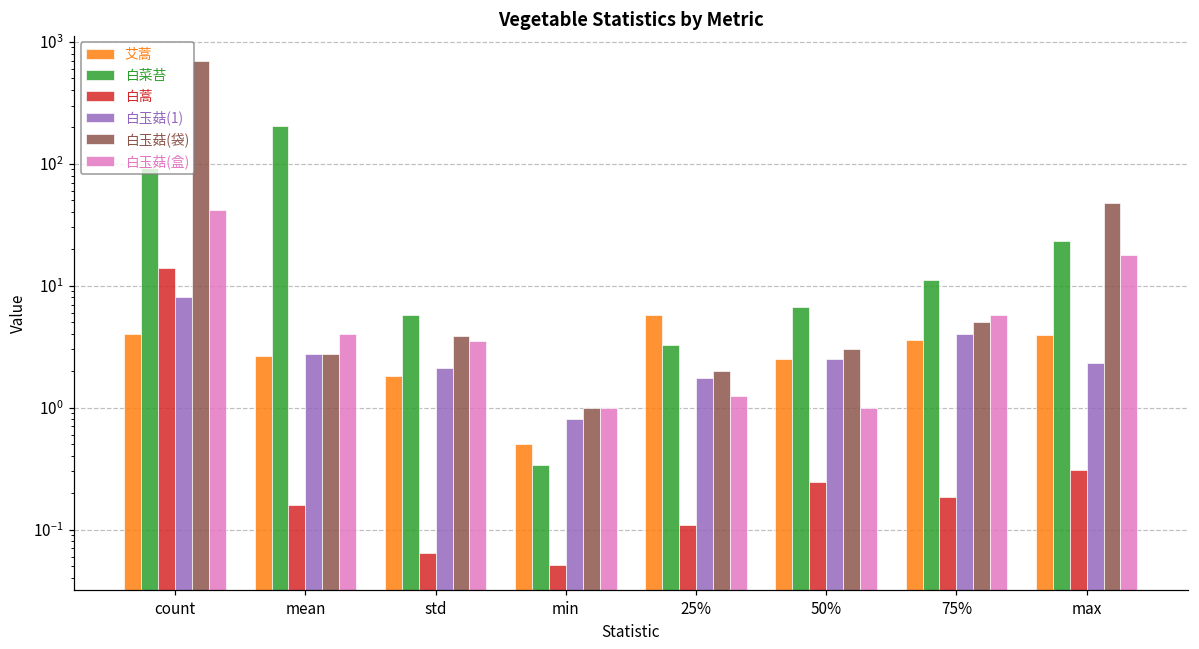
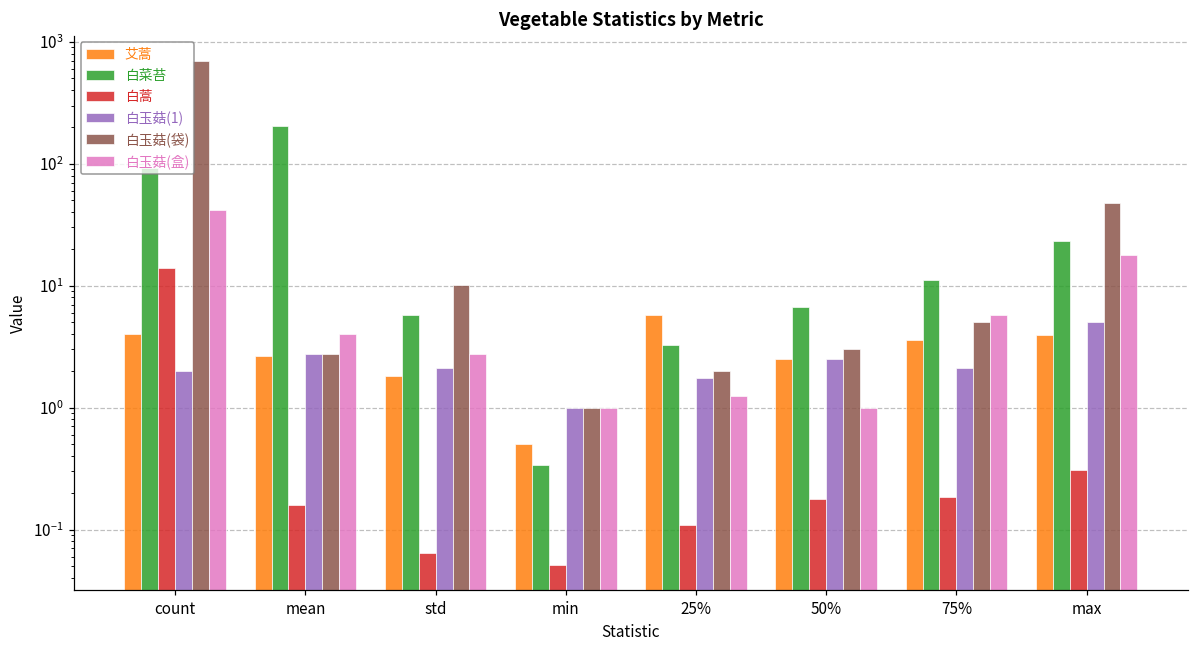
  {
    "艾蒿": {
      "count": 4.0,
      "mean": 2.6,
      "std": 1.8,
      "min": 0.5,
      "25%": 6,
      "50%": 2.5,
      "75%": 3.5,
      "max": 3.9
    },
    "白菜苔": {
      "mean": 200,
      "std": 6,
      "min": 0.34,
      "25%": 3.2,
      "50%": 7,
      "75%": 11,
      "max": 23
    },
    "白蒿": {
      "count": 14,
      "mean": 0.16,
      "std": 0.06,
      "min": 0.05,
      "25%": 0.11,
-     "50%": 0.24,
+     "50%": 0.18,
      "75%": 0.19,
      "max": 0.31
    },
    "白玉菇(1)": {
-     "count": 8,
+     "count": 2,
      "mean": 2.8,
      "std": 2.1,
-     "min": 0.8,
+     "min": 1.0,
      "25%": 1.8,
      "50%": 2.5,
-     "75%": 4.0,
-     "max": 2.3
+     "75%": 2.1,
+     "max": 5
    },
    "白玉菇(袋)": {
      "count": 700,
      "mean": 2.8,
-     "std": 3.9,
+     "std": 10,
      "min": 1.0,
      "25%": 2.0,
      "50%": 3.0,
      "75%": 5,
      "max": 48
    },
    "白玉菇(盒)": {
      "count": 42,
      "mean": 4.0,
-     "std": 3.5,
+     "std": 2.7,
      "min": 1.0,
      "25%": 1.3,
      "50%": 1.0,
      "75%": 6,
      "max": 18
    }
  }
